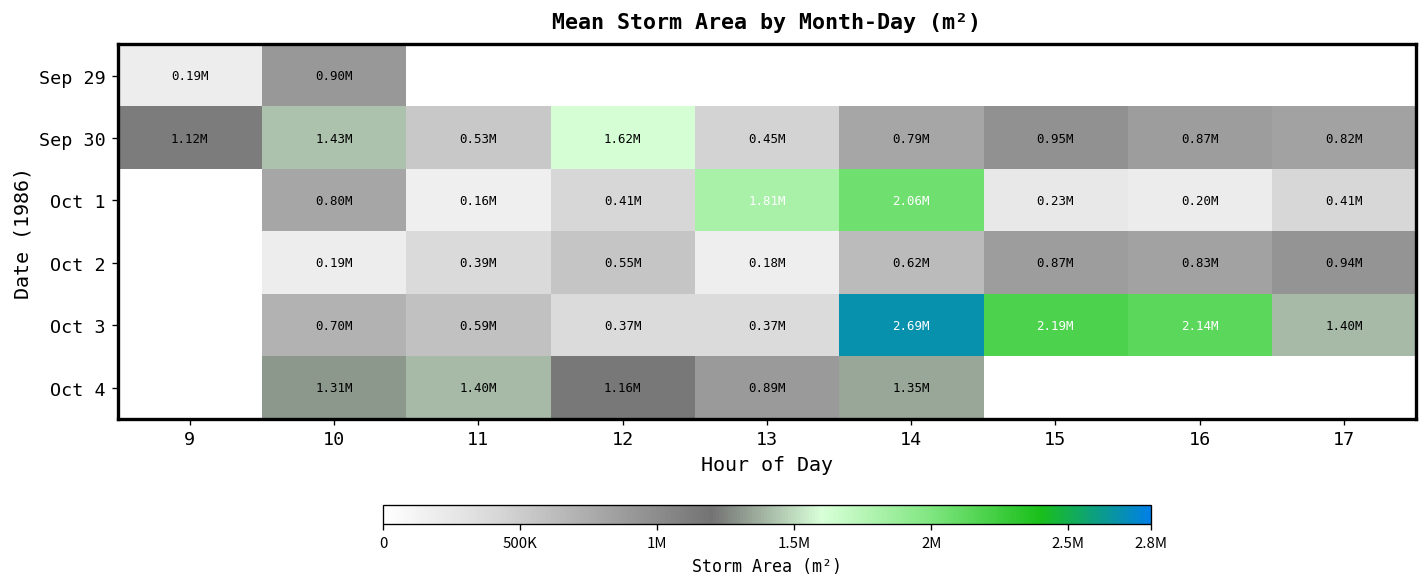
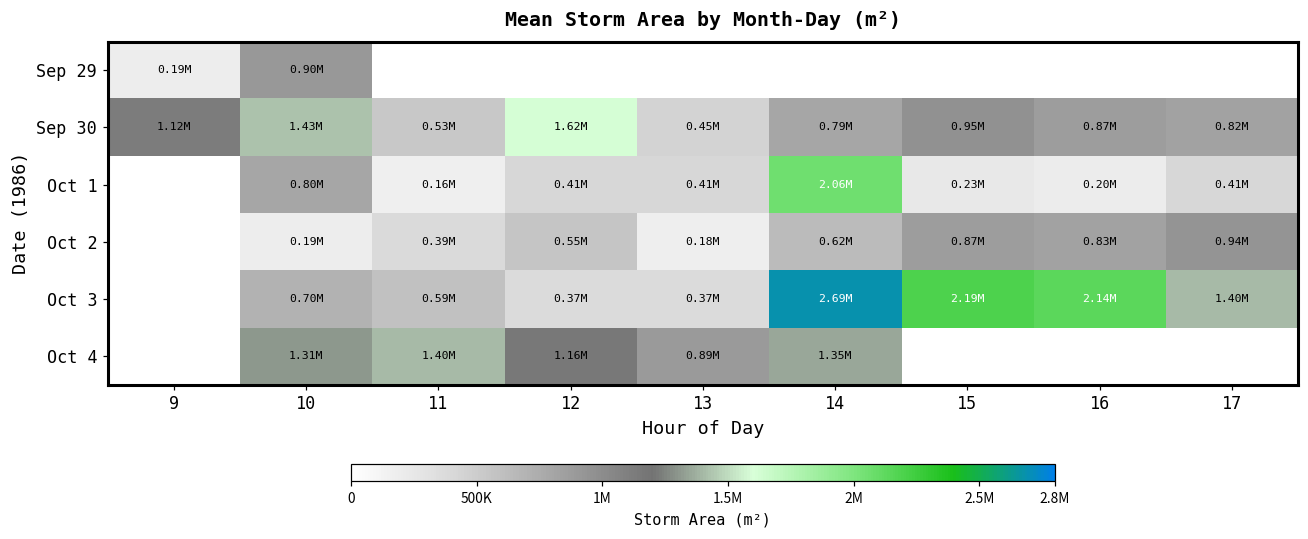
  {
    "Sep 29": {
      "9": "0.19M",
      "10": "0.90M"
    },
    "Sep 30": {
      "9": "1.12M",
      "10": "1.43M",
      "11": "0.53M",
      "12": "1.62M",
      "13": "0.45M",
      "14": "0.79M",
      "15": "0.95M",
      "16": "0.87M",
      "17": "0.82M"
    },
    "Oct 1": {
      "10": "0.80M",
      "11": "0.16M",
      "12": "0.41M",
-     "13": "1.81M",
+     "13": "0.41M",
      "14": "2.06M",
      "15": "0.23M",
      "16": "0.20M",
      "17": "0.41M"
    },
    "Oct 2": {
      "10": "0.19M",
      "11": "0.39M",
      "12": "0.55M",
      "13": "0.18M",
      "14": "0.62M",
      "15": "0.87M",
      "16": "0.83M",
      "17": "0.94M"
    },
    "Oct 3": {
      "10": "0.70M",
      "11": "0.59M",
      "12": "0.37M",
      "13": "0.37M",
      "14": "2.69M",
      "15": "2.19M",
      "16": "2.14M",
      "17": "1.40M"
    },
    "Oct 4": {
      "10": "1.31M",
      "11": "1.40M",
      "12": "1.16M",
      "13": "0.89M",
      "14": "1.35M"
    }
  }
